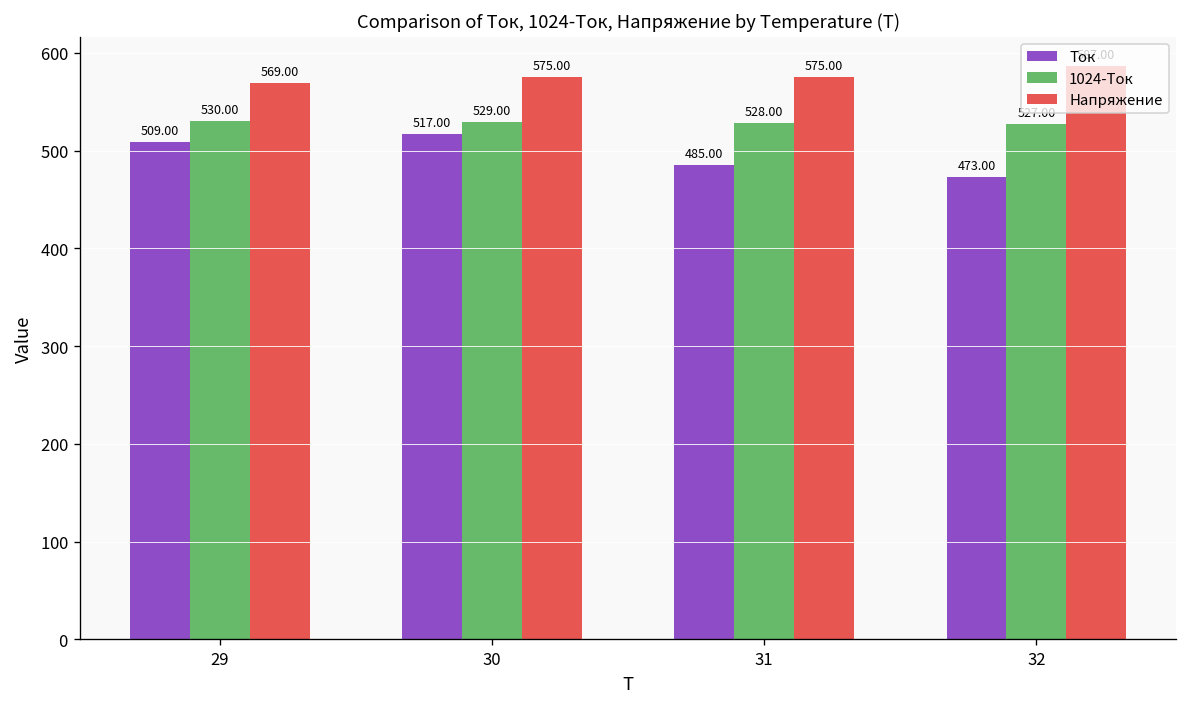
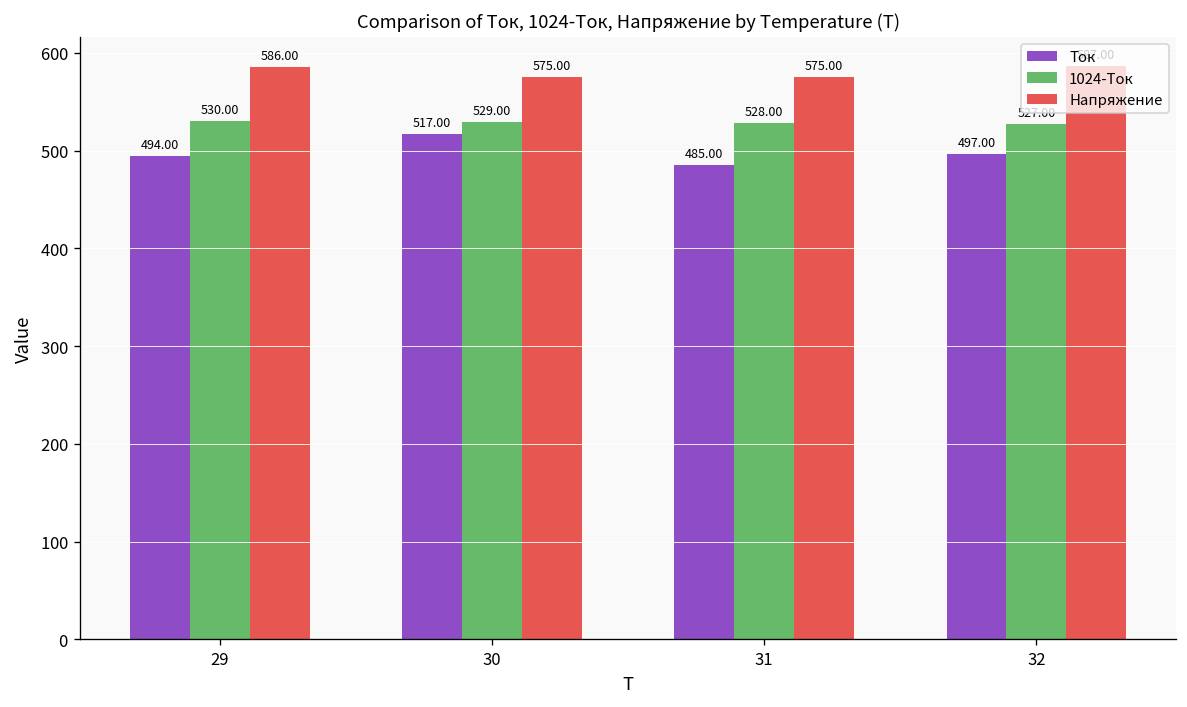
  {
    "Ток": {
-     "29": 509.00,
+     "29": 494.00,
      "30": 517.00,
      "31": 485.00,
-     "32": 473.00
+     "32": 497.00
    },
    "1024-Ток": {
      "29": 530.00,
      "30": 529.00,
      "31": 528.00
    },
    "Напряжение": {
-     "29": 569.00,
+     "29": 586.00,
      "30": 575.00,
      "31": 575.00
    }
  }
